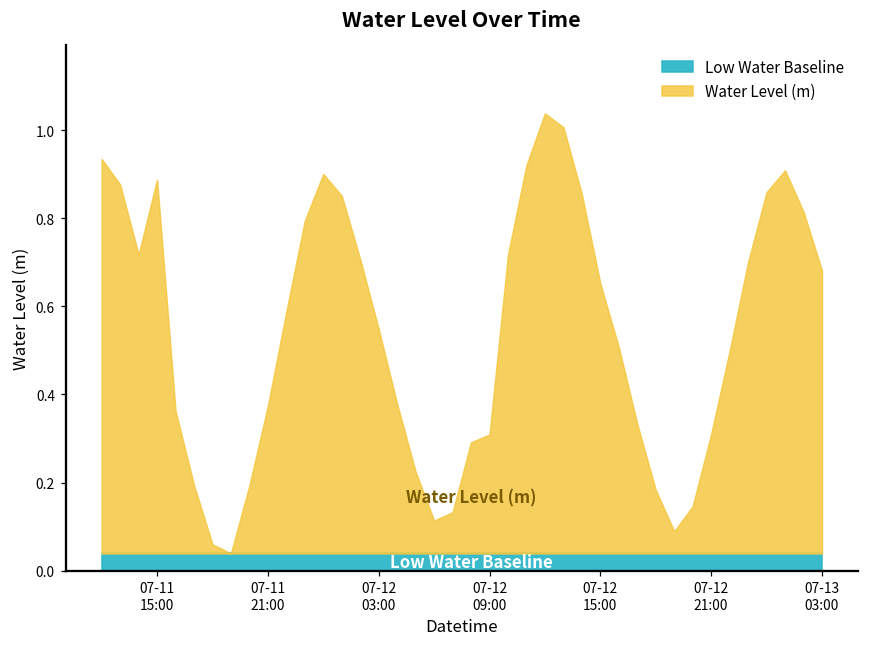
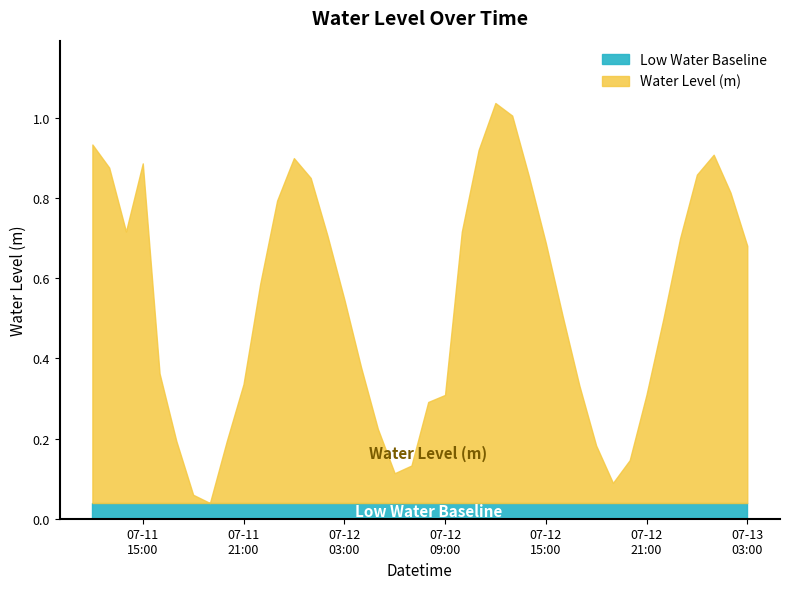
  {
    "Water Level (m)": {
      "07-11 15:00": 0.89,
-     "07-11 21:00": 0.37,
+     "07-11 21:00": 0.34,
      "07-12 03:00": 0.55,
      "07-12 09:00": 0.31,
-     "07-12 15:00": 0.65,
+     "07-12 15:00": 0.69,
      "07-12 21:00": 0.31,
      "07-13 03:00": 0.68
    },
    "Low Water Baseline": {
      "07-11 15:00": 0.04,
      "07-11 21:00": 0.04,
      "07-12 03:00": 0.04,
      "07-12 09:00": 0.04,
      "07-12 15:00": 0.04,
      "07-12 21:00": 0.04,
      "07-13 03:00": 0.04
    }
  }
